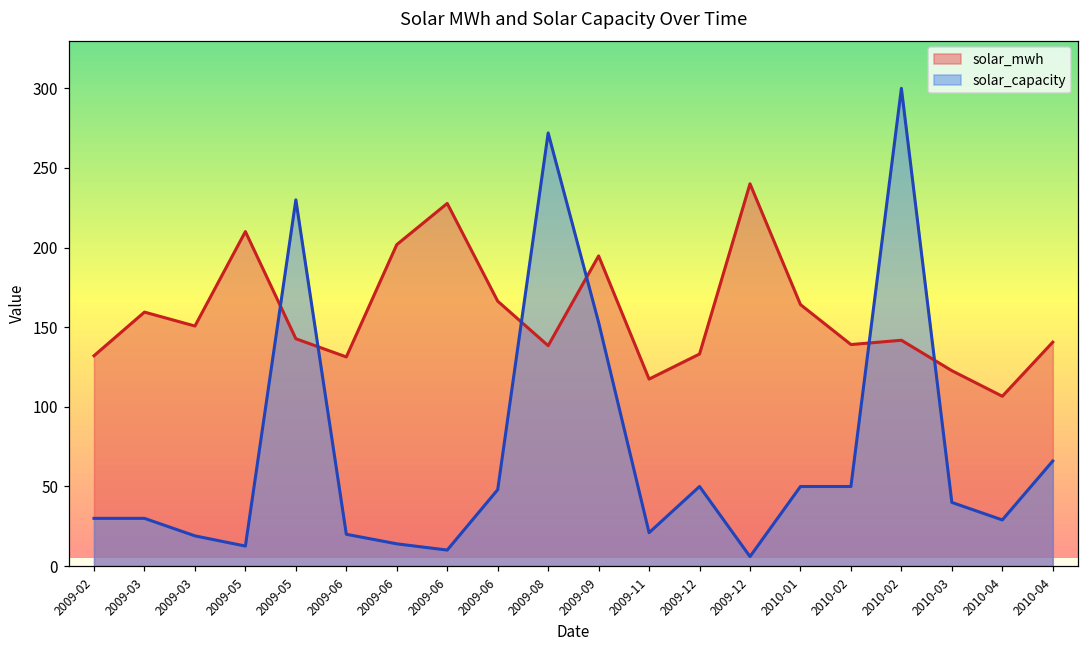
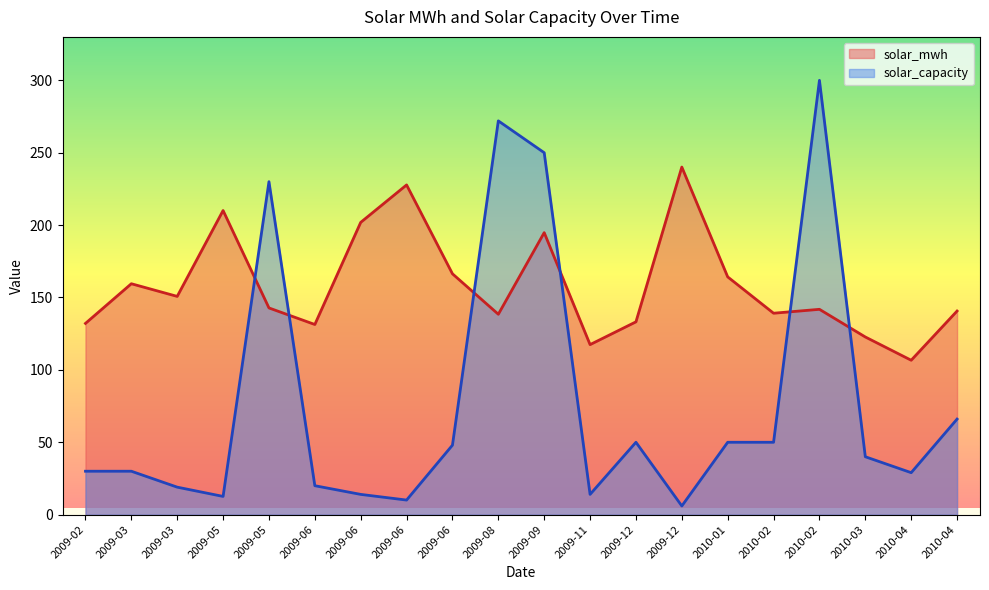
  {
    "solar_mwh": {
      "2009-02": 132,
      "2009-08": 138,
      "2009-09": 195,
      "2009-11": 117,
      "2010-01": 164,
      "2010-03": 123
    },
    "solar_capacity": {
      "2009-02": 30,
      "2009-08": 272,
-     "2009-09": 153,
-     "2009-11": 21,
+     "2009-09": 250,
+     "2009-11": 14,
      "2010-01": 50,
      "2010-03": 40
    }
  }
